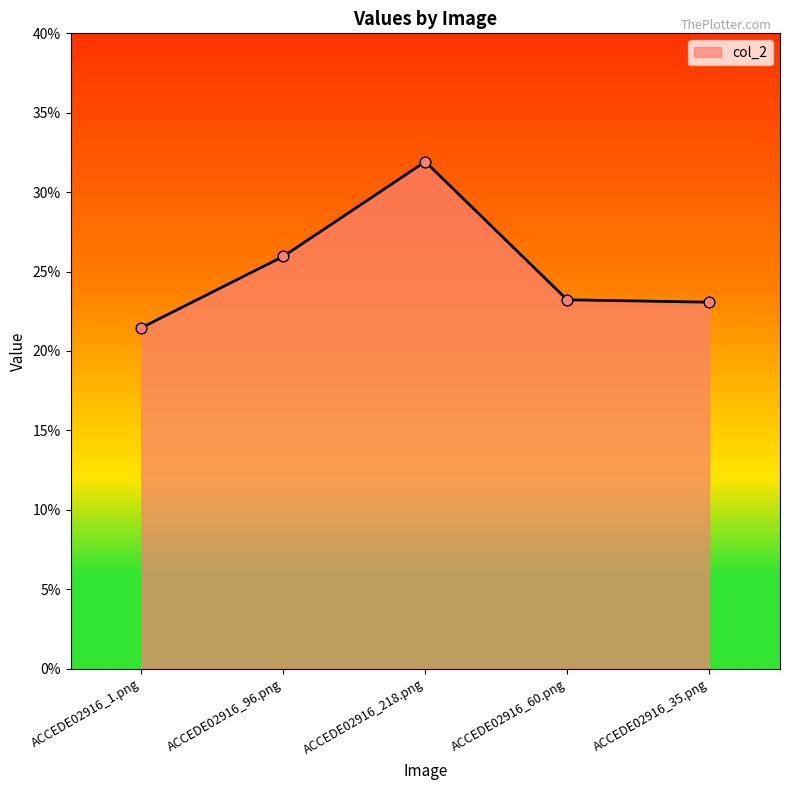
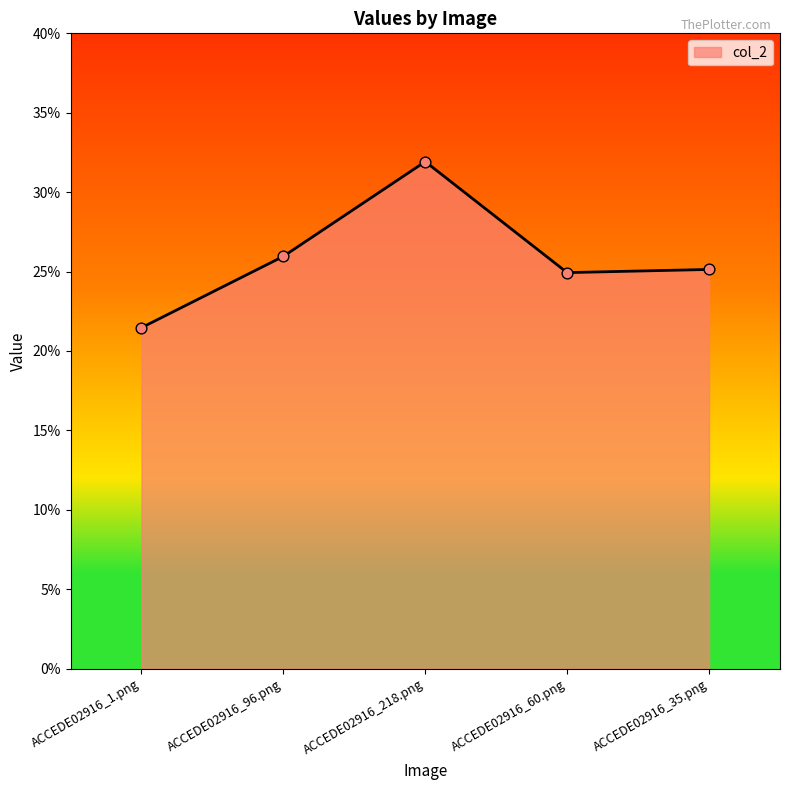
  {
    "ACCEDE02916_1.png": "21.5%",
    "ACCEDE02916_96.png": "26.0%",
    "ACCEDE02916_218.png": "31.9%",
-   "ACCEDE02916_60.png": "23.2%",
-   "ACCEDE02916_35.png": "23.1%"
+   "ACCEDE02916_60.png": "24.9%",
+   "ACCEDE02916_35.png": "25.1%"
  }
